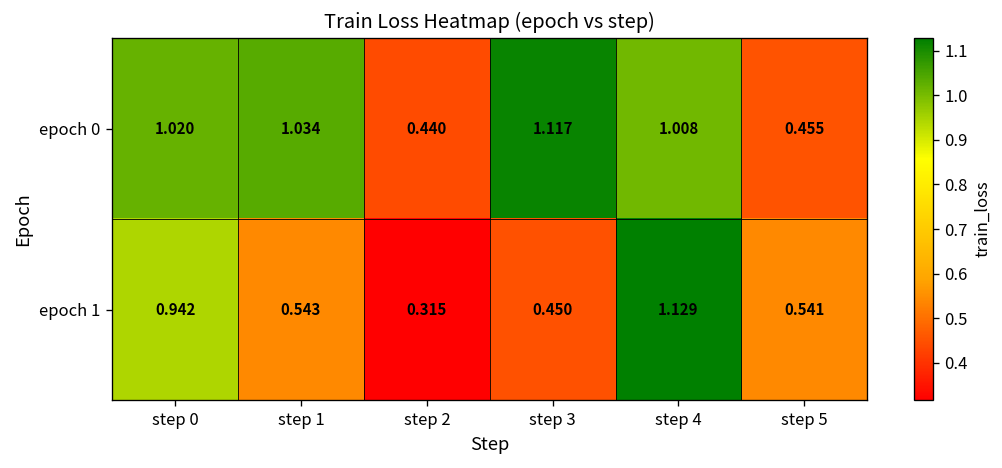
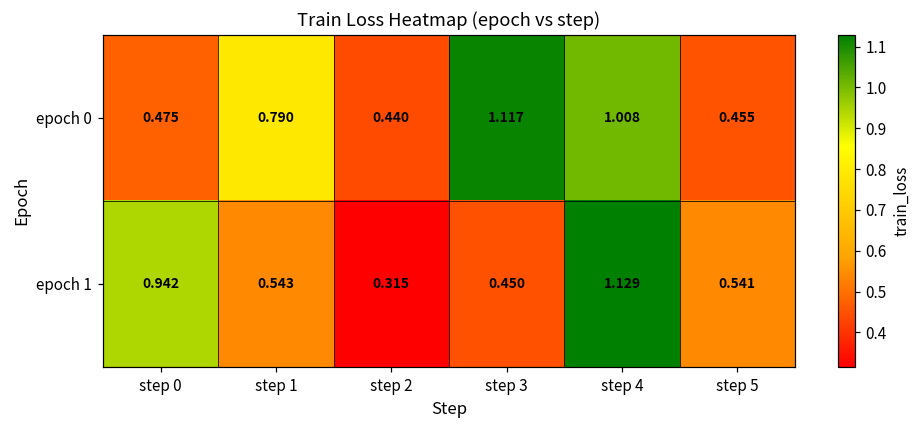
  {
    "epoch 0": {
-     "step 0": 1.020,
-     "step 1": 1.034,
+     "step 0": 0.475,
+     "step 1": 0.790,
      "step 2": 0.440,
      "step 3": 1.117,
      "step 4": 1.008,
      "step 5": 0.455
    },
    "epoch 1": {
      "step 0": 0.942,
      "step 1": 0.543,
      "step 2": 0.315,
      "step 3": 0.450,
      "step 4": 1.129,
      "step 5": 0.541
    }
  }
